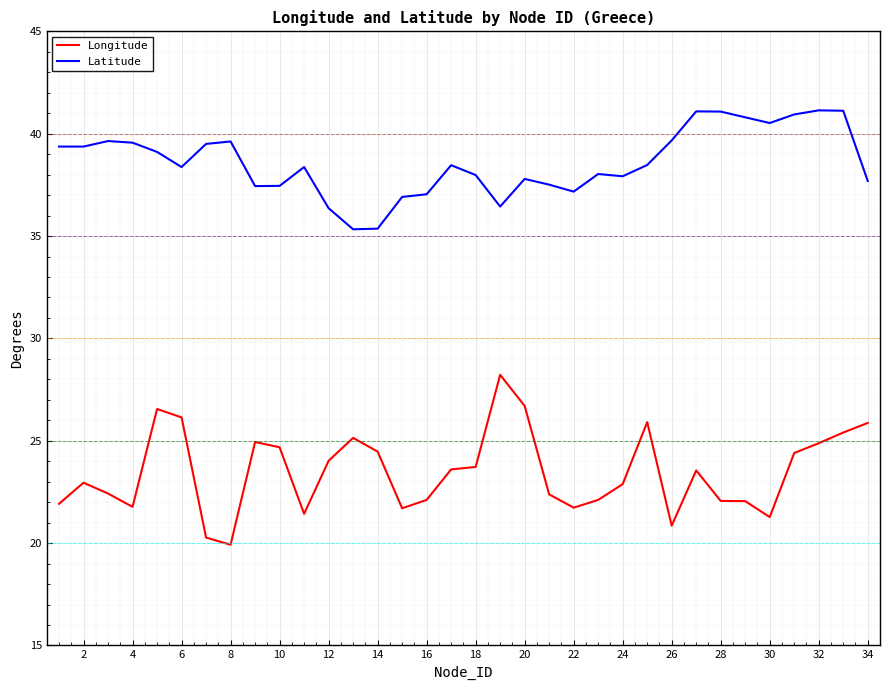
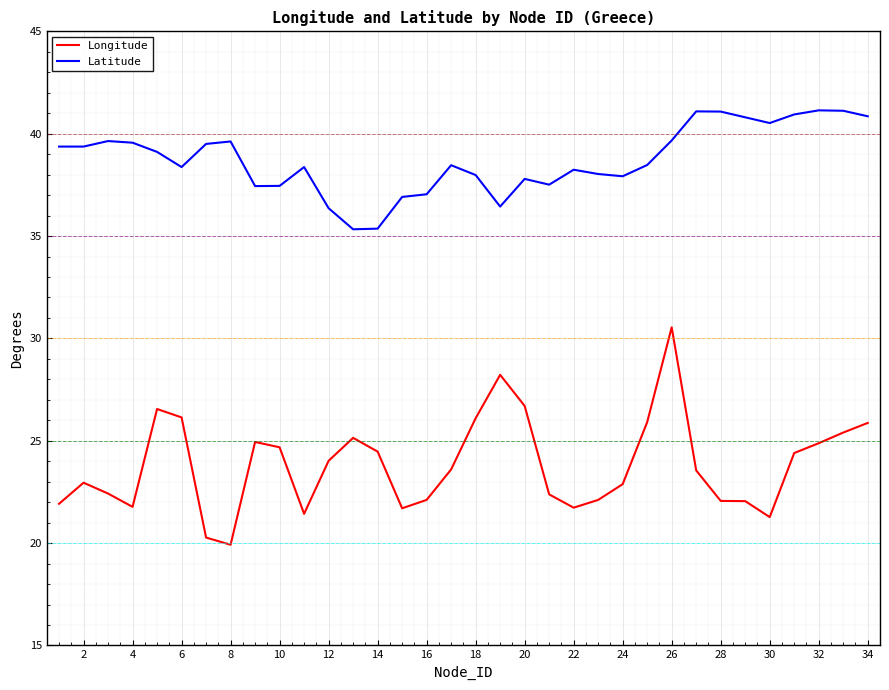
  {
    "Longitude": {
      "2": 23.0,
      "4": 21.8,
      "6": 26.1,
      "8": 19.9,
      "10": 24.7,
      "12": 24.0,
      "14": 24.5,
      "16": 22.1,
-     "18": 23.7,
+     "18": 26.1,
      "20": 26.7,
      "22": 21.7,
      "24": 22.9,
-     "26": 20.9,
+     "26": 30.5,
      "28": 22.1,
      "30": 21.3,
      "32": 24.9,
      "34": 25.9
    },
    "Latitude": {
      "2": 39.4,
      "4": 39.6,
      "6": 38.4,
      "8": 39.6,
      "10": 37.5,
      "12": 36.4,
      "14": 35.4,
      "16": 37.0,
      "18": 38.0,
      "20": 37.8,
-     "22": 37.2,
+     "22": 38.2,
      "24": 37.9,
      "26": 39.7,
      "28": 41.1,
      "30": 40.5,
      "32": 41.1,
-     "34": 37.7
+     "34": 40.9
    }
  }
